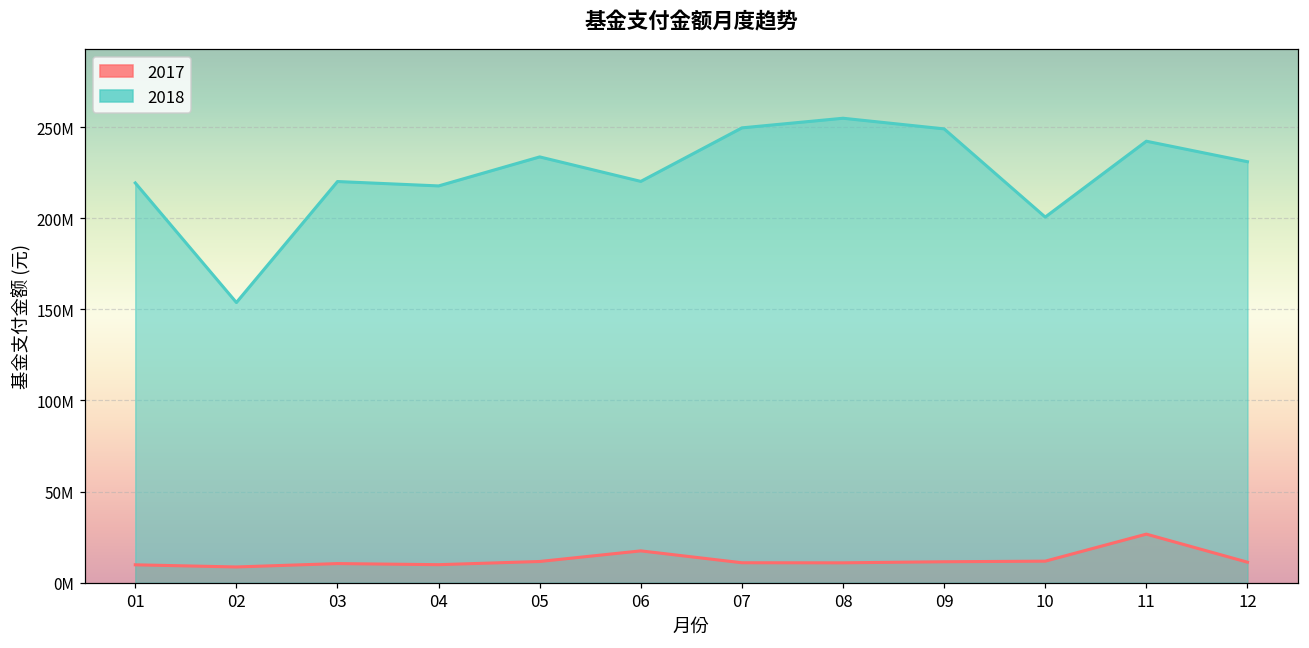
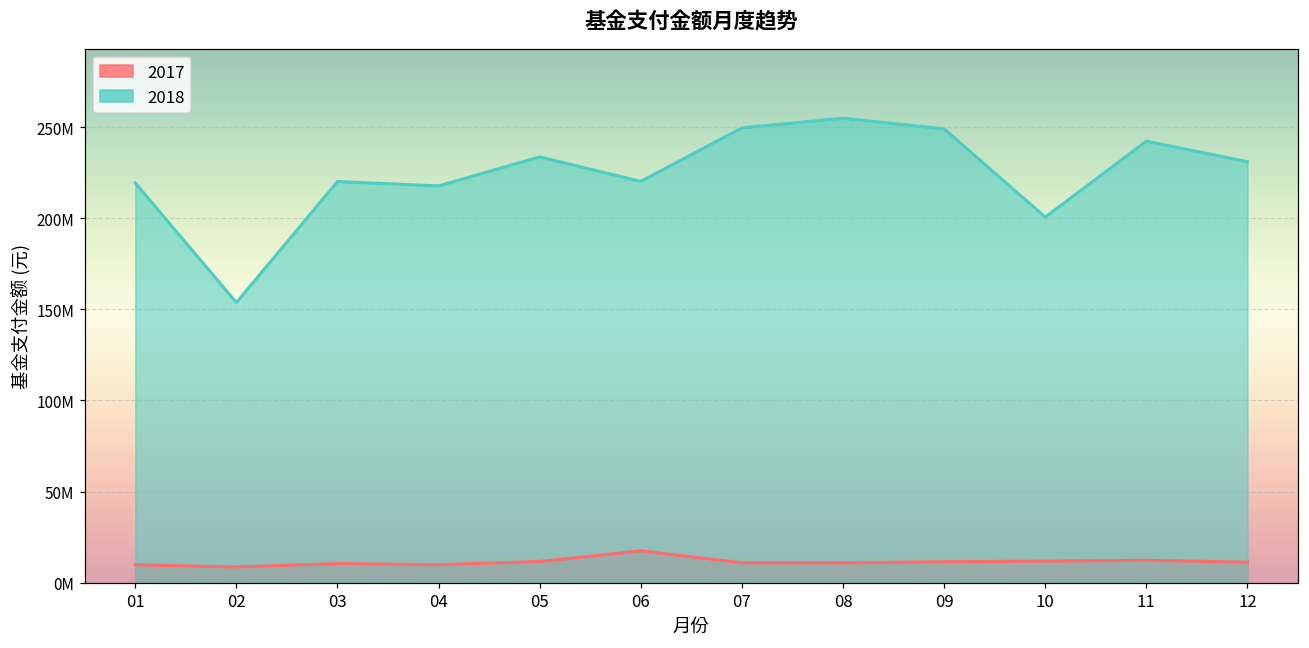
  {
    "2017": {
      "01": 10000000,
      "02": 9000000,
      "03": 11000000,
      "04": 10000000,
      "05": 12000000,
      "06": 18000000,
      "07": 11000000,
      "08": 11000000,
      "09": 12000000,
      "10": 12000000,
-     "11": 27000000,
+     "11": 12000000,
      "12": 11000000
    },
    "2018": {
      "01": 219000000,
      "02": 154000000,
      "03": 220000000,
      "04": 218000000,
      "05": 234000000,
      "06": 220000000,
      "07": 250000000,
      "08": 255000000,
      "09": 249000000,
      "10": 201000000,
      "11": 242000000,
      "12": 231000000
    }
  }
